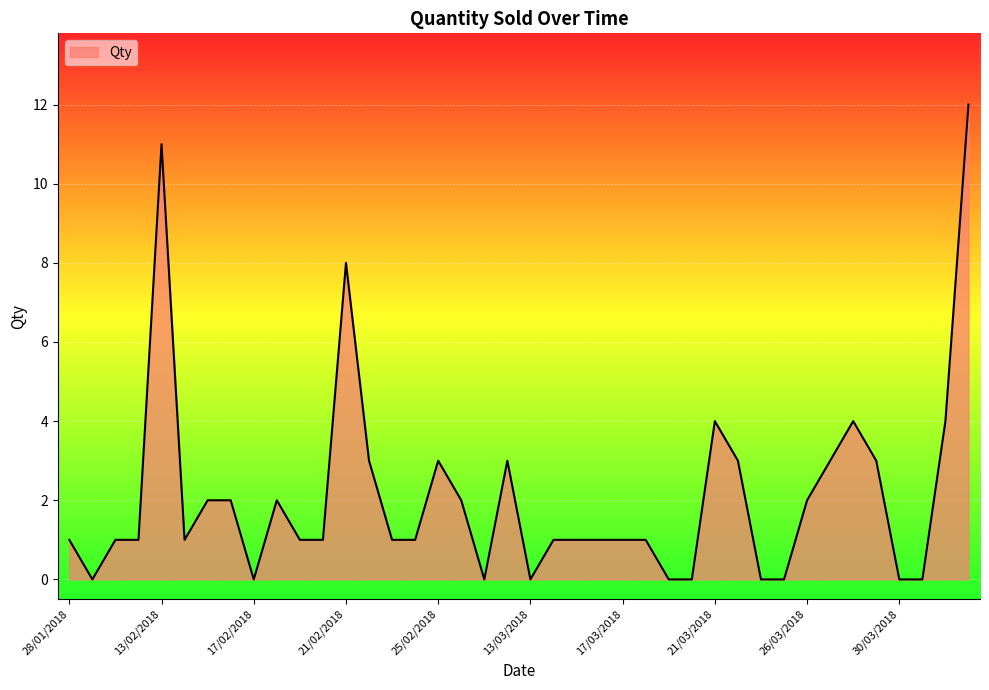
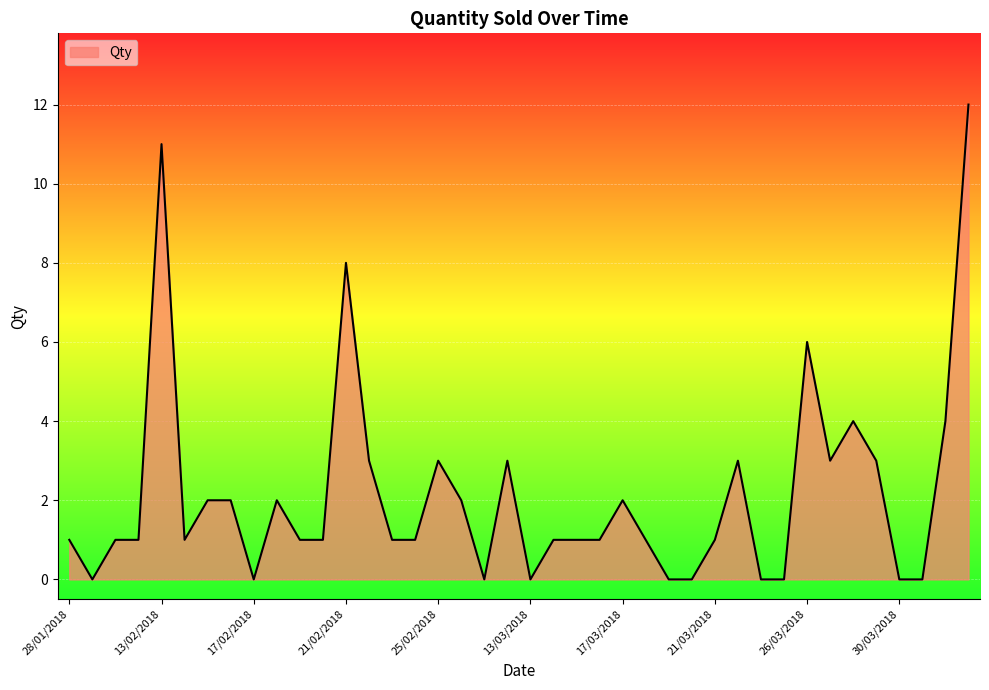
  {
    "28/01/2018": 1,
    "13/02/2018": 11,
    "17/02/2018": 0,
    "21/02/2018": 8,
    "25/02/2018": 3,
    "13/03/2018": 0,
-   "17/03/2018": 1,
-   "21/03/2018": 4,
-   "26/03/2018": 2,
+   "17/03/2018": 2,
+   "21/03/2018": 1,
+   "26/03/2018": 6,
    "30/03/2018": 0
  }
